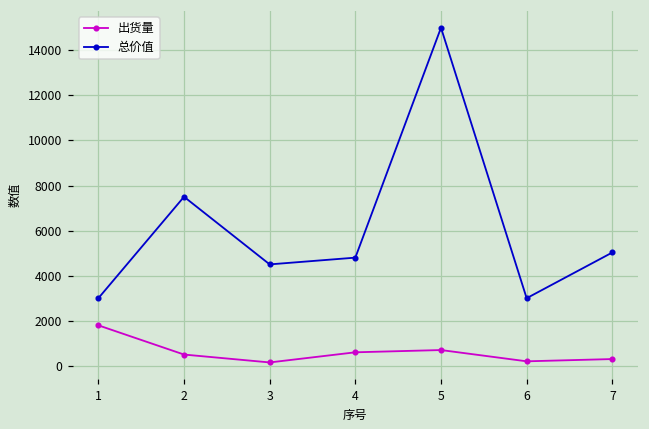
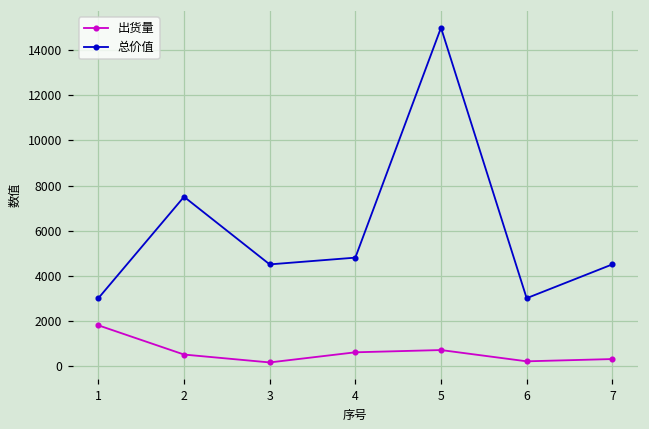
  {
    "出货量": {
      "1": 1800,
      "2": 500,
      "3": 200,
      "4": 600,
      "5": 700,
      "6": 200,
      "7": 300
    },
    "总价值": {
      "1": 3000,
      "2": 7500,
      "3": 4500,
      "4": 4800,
      "5": 15000,
      "6": 3000,
-     "7": 5000
+     "7": 4500
    }
  }
